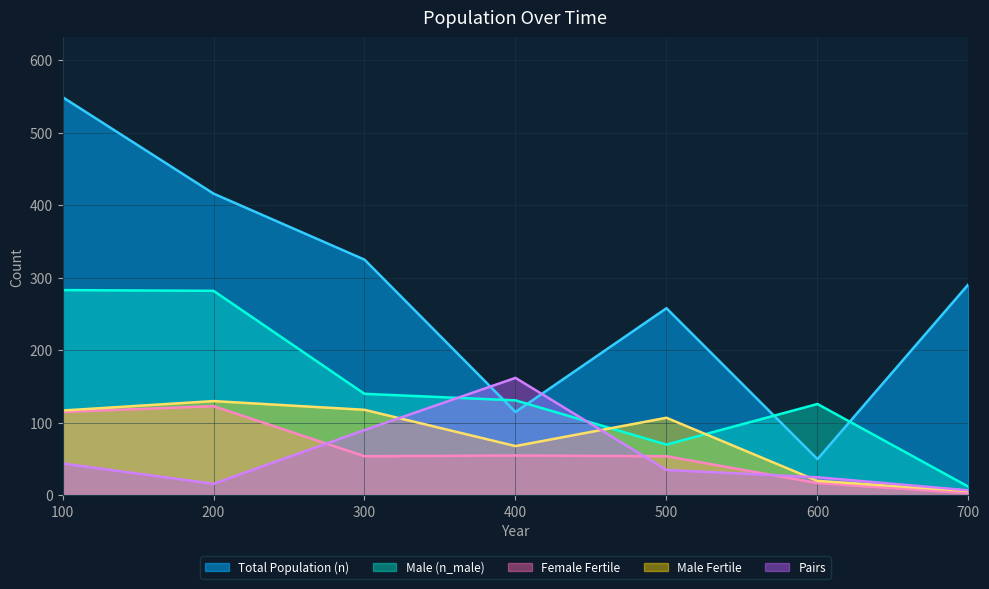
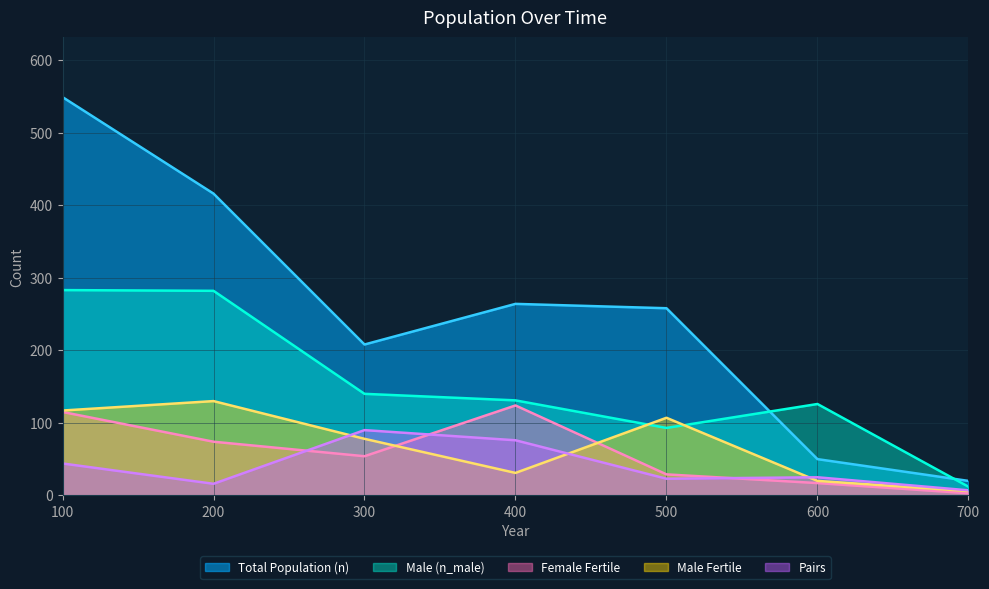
  {
    "Total Population (n)": {
      "100": 550,
      "200": 420,
-     "300": 330,
-     "400": 120,
+     "300": 210,
+     "400": 260,
      "500": 260,
      "600": 50,
-     "700": 290
+     "700": 20
    },
    "Male (n_male)": {
      "100": 280,
      "200": 280,
      "300": 140,
      "400": 130,
-     "500": 70,
+     "500": 90,
      "600": 130,
      "700": 10
    },
    "Female Fertile": {
-     "200": 120,
+     "200": 70,
      "300": 50,
-     "400": 60,
-     "500": 50
+     "400": 120,
+     "500": 30
    },
    "Male Fertile": {
      "200": 130,
-     "300": 120,
-     "400": 70,
+     "300": 80,
+     "400": 30,
      "500": 110
    },
    "Pairs": {
      "100": 40,
      "200": 20,
      "300": 90,
-     "400": 160,
-     "500": 40,
+     "400": 80,
+     "500": 20,
      "600": 30
    }
  }
